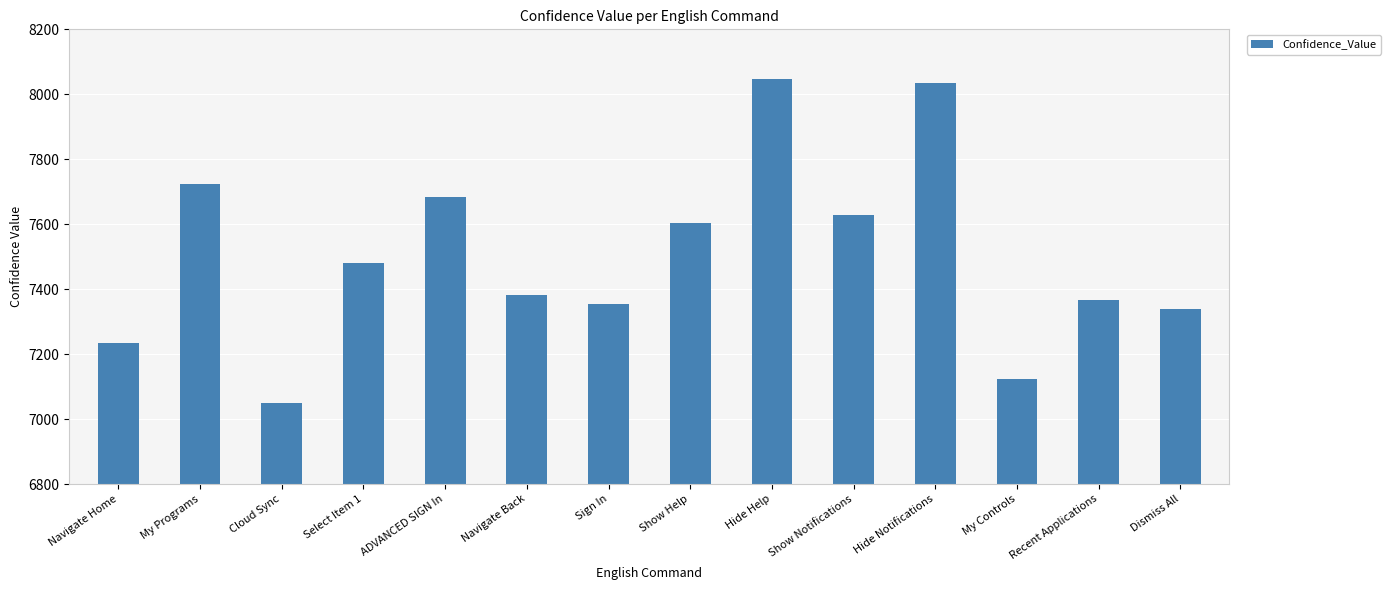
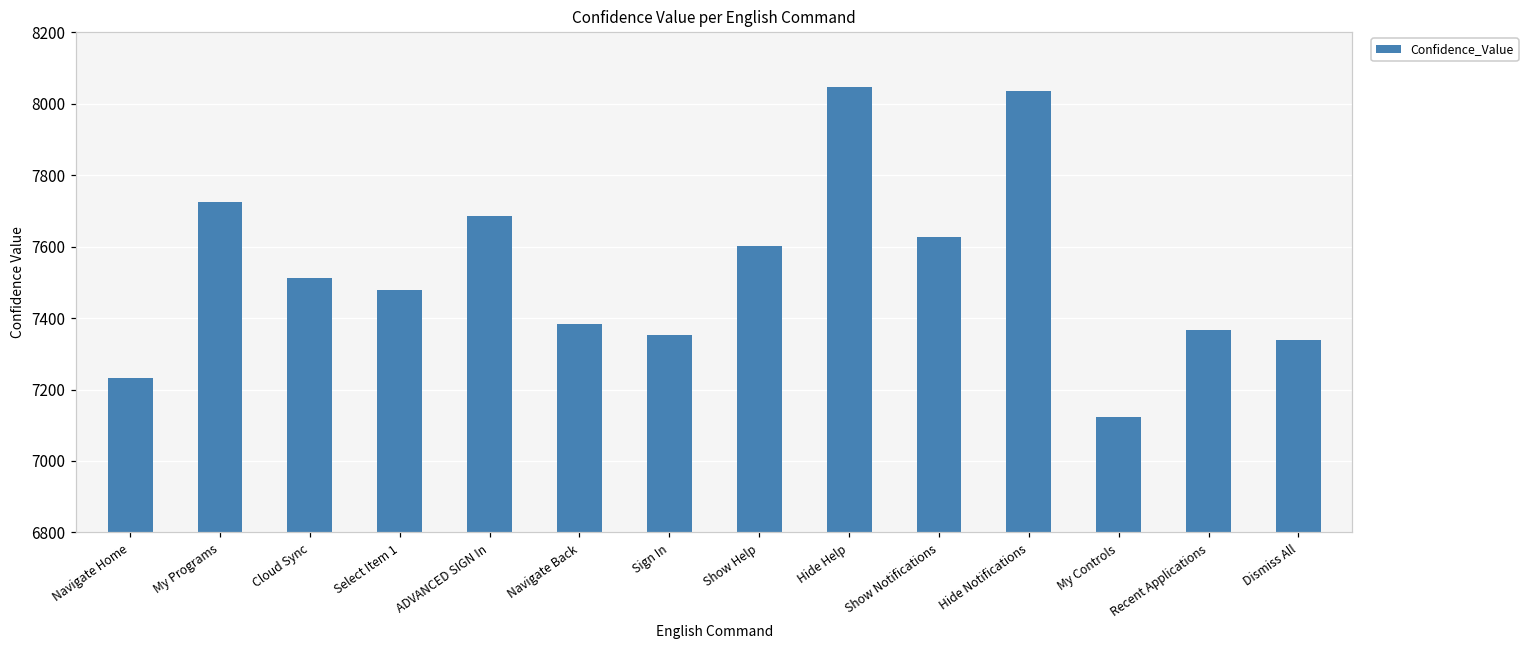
  {
    "Navigate Home": 7230,
    "My Programs": 7720,
-   "Cloud Sync": 7050,
+   "Cloud Sync": 7510,
    "Select Item 1": 7480,
    "ADVANCED SIGN In": 7690,
    "Navigate Back": 7380,
    "Sign In": 7350,
    "Show Help": 7600,
    "Hide Help": 8050,
    "Show Notifications": 7630,
    "Hide Notifications": 8040,
    "My Controls": 7120,
    "Recent Applications": 7370,
    "Dismiss All": 7340
  }
